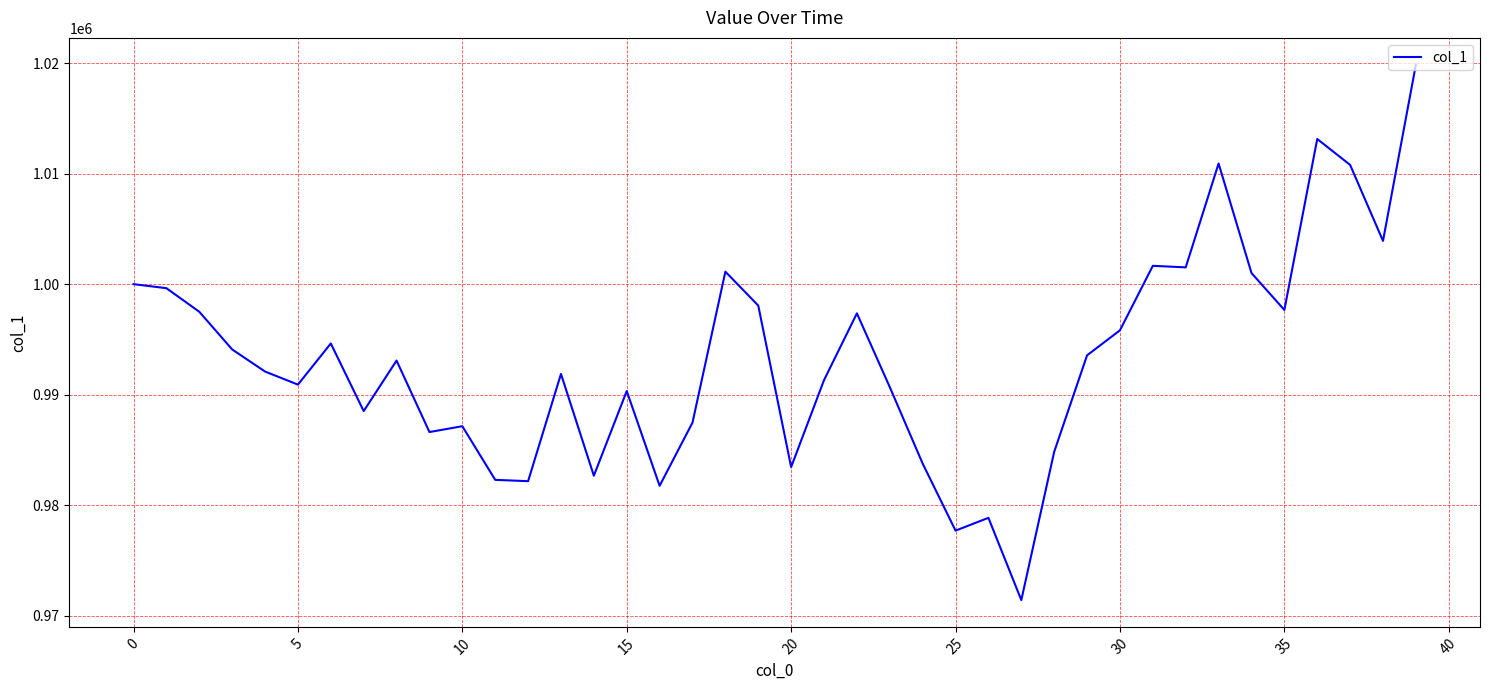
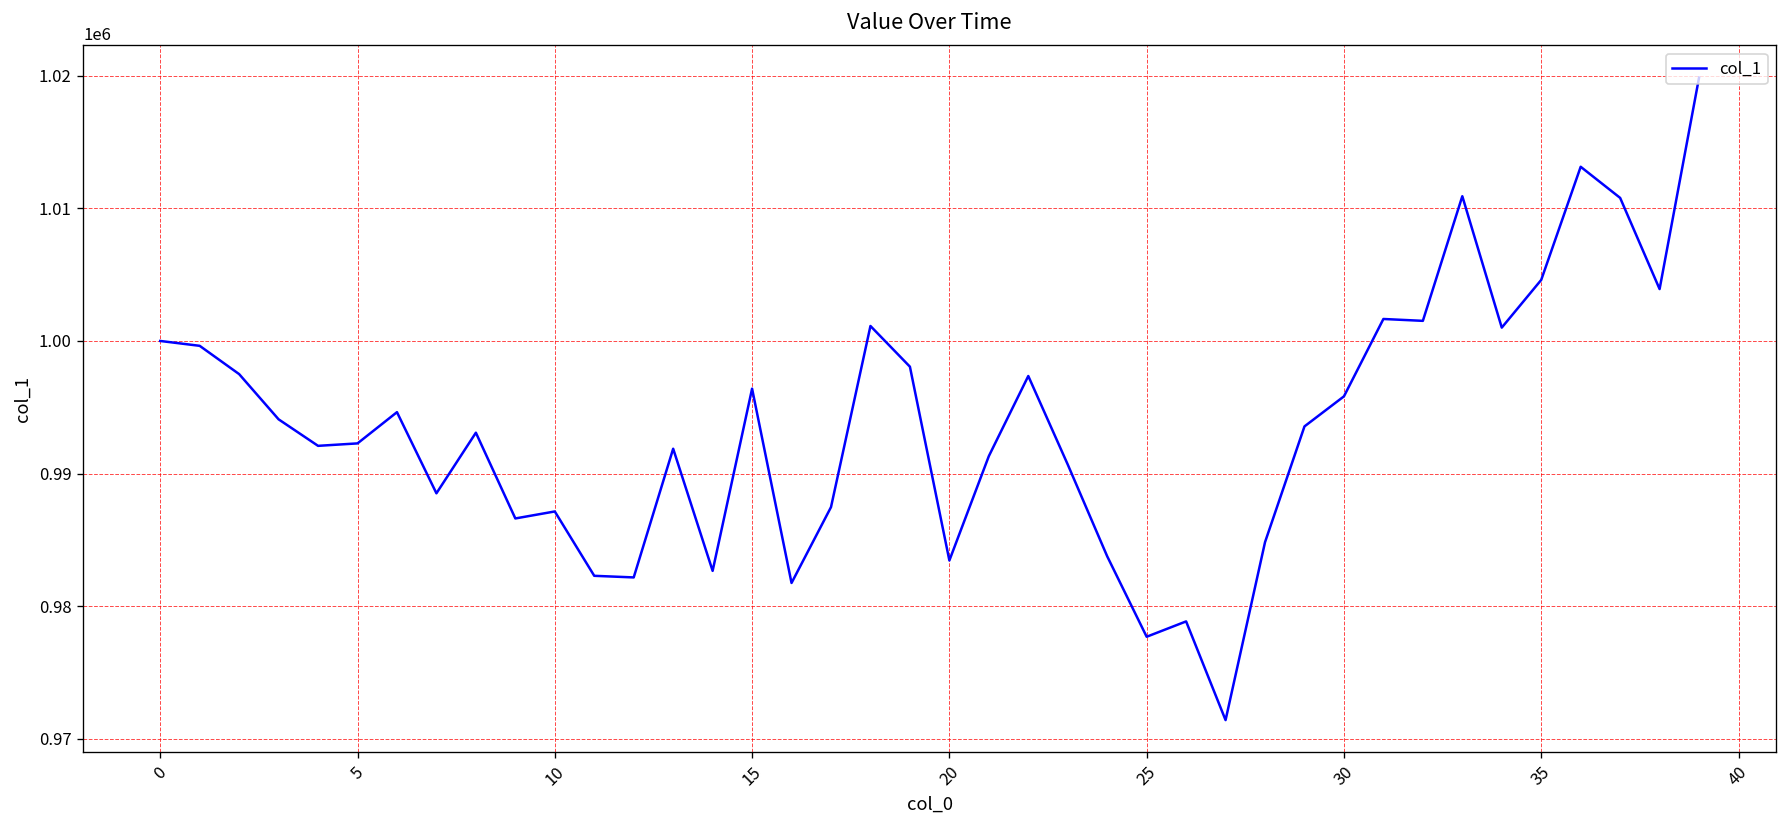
  {
    "0": 1000000,
-   "5": 990900,
+   "5": 992300,
    "10": 987100,
-   "15": 990300,
+   "15": 996400,
    "20": 983500,
    "25": 977700,
    "30": 995800,
-   "35": 997700
+   "35": 1004600
  }
